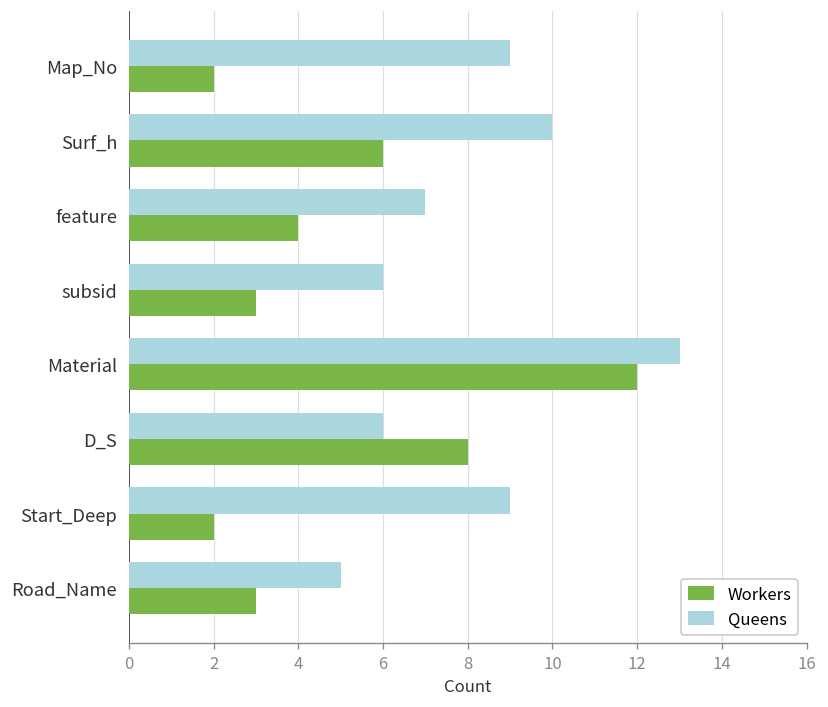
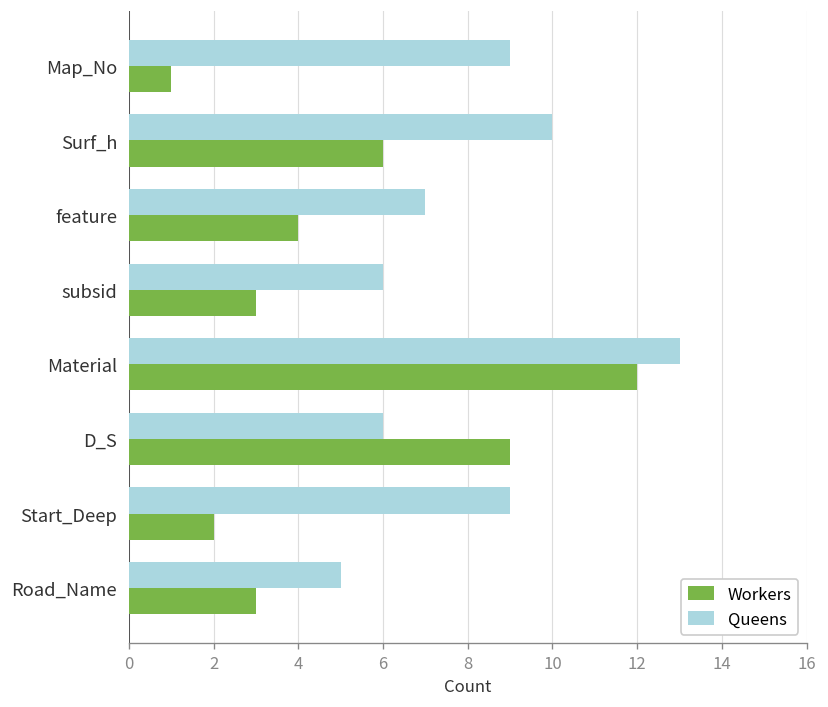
  {
    "Workers": {
-     "Map_No": 2,
+     "Map_No": 1,
      "Surf_h": 6,
      "feature": 4,
      "subsid": 3,
      "Material": 12,
-     "D_S": 8,
+     "D_S": 9,
      "Start_Deep": 2,
      "Road_Name": 3
    },
    "Queens": {
      "Map_No": 9,
      "Surf_h": 10,
      "feature": 7,
      "subsid": 6,
      "Material": 13,
      "D_S": 6,
      "Start_Deep": 9,
      "Road_Name": 5
    }
  }
